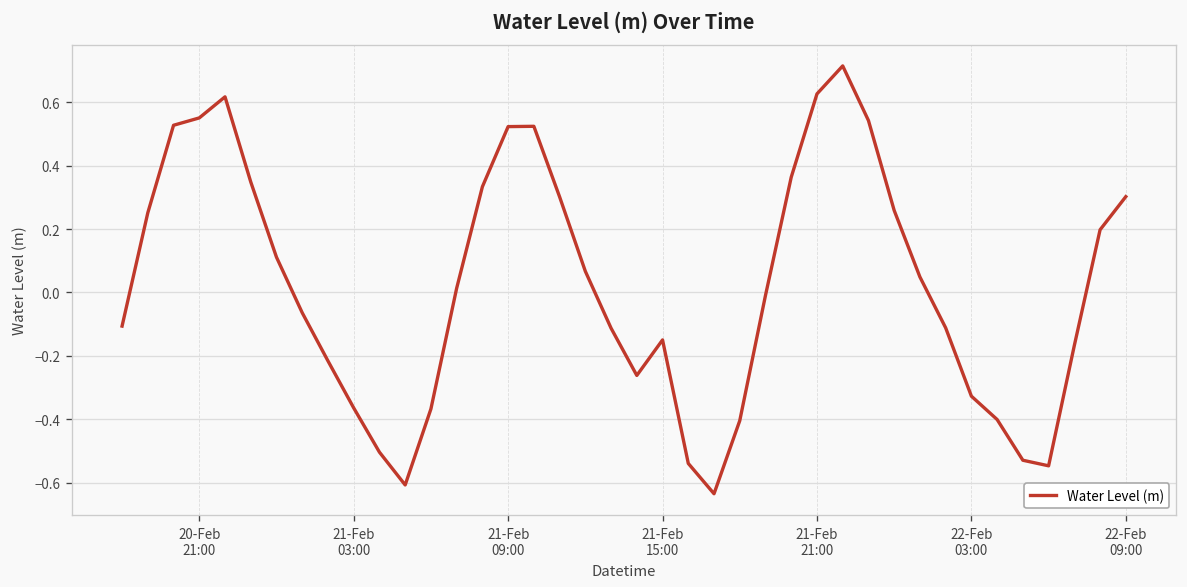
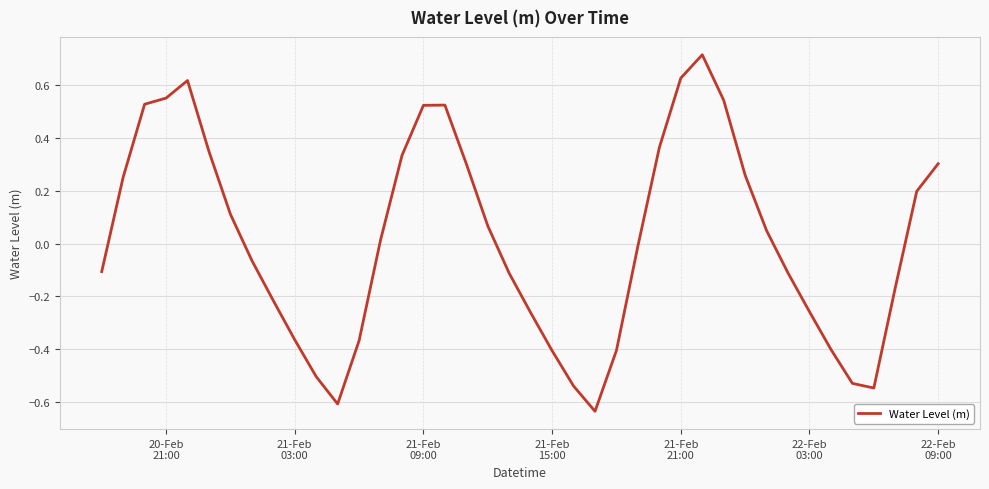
  {
    "20-Feb 21:00": 0.55,
    "21-Feb 03:00": -0.36,
    "21-Feb 09:00": 0.52,
-   "21-Feb 15:00": -0.15,
+   "21-Feb 15:00": -0.41,
    "21-Feb 21:00": 0.63,
-   "22-Feb 03:00": -0.33,
+   "22-Feb 03:00": -0.26,
    "22-Feb 09:00": 0.30
  }
